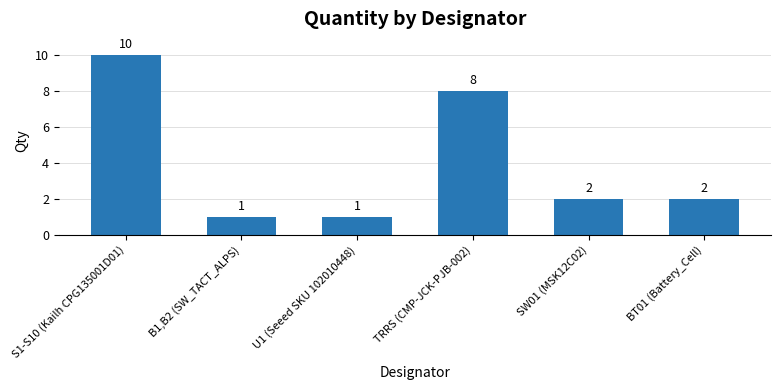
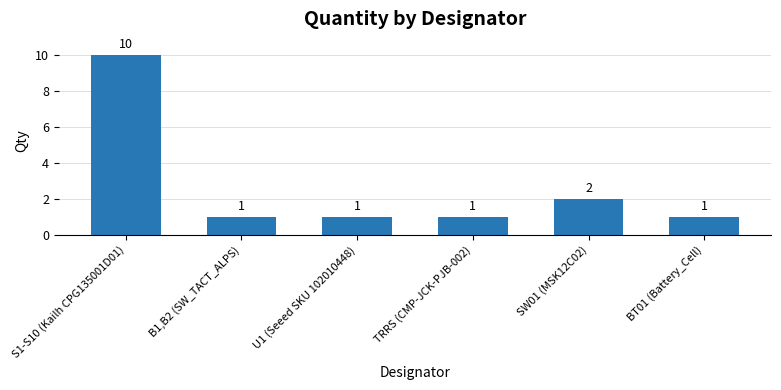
  {
    "S1-S10 (Kailh CPG135001D01)": 10,
    "B1,B2 (SW_TACT_ALPS)": 1,
    "U1 (Seeed SKU 102010448)": 1,
-   "TRRS (CMP-JCK-PJB-002)": 8,
+   "TRRS (CMP-JCK-PJB-002)": 1,
    "SW01 (MSK12C02)": 2,
-   "BT01 (Battery_Cell)": 2
+   "BT01 (Battery_Cell)": 1
  }
